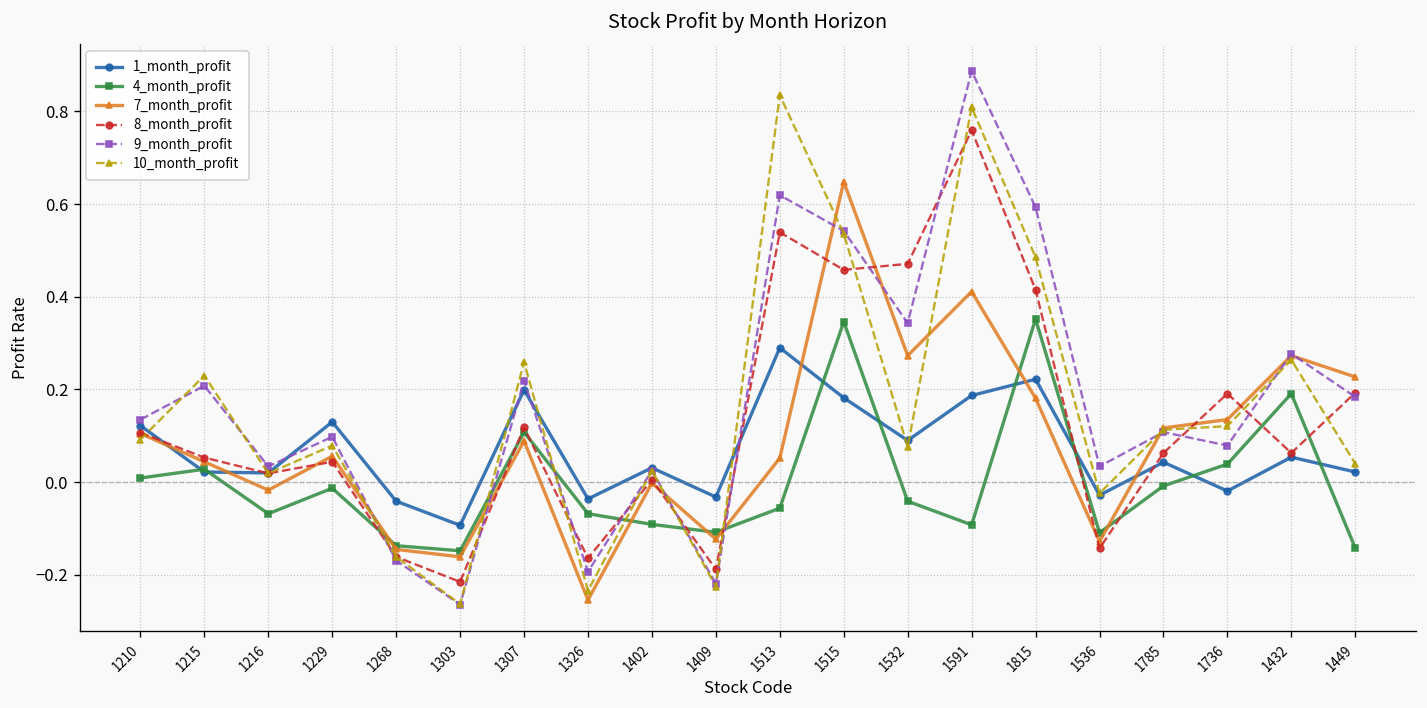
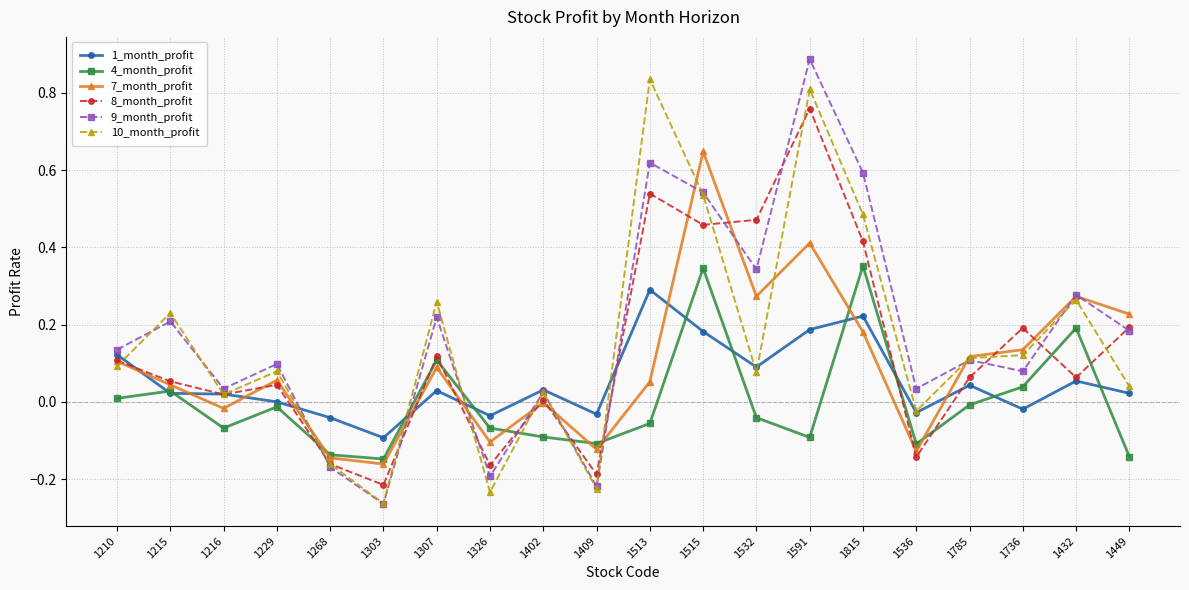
  {
    "1_month_profit": {
      "1210": 0.12,
-     "1229": 0.13,
+     "1229": 0.00,
      "1268": -0.04,
      "1303": -0.09,
-     "1307": 0.20,
+     "1307": 0.03,
      "1326": -0.04,
      "1409": -0.03,
      "1513": 0.29,
      "1515": 0.18,
      "1532": 0.09,
      "1591": 0.19,
      "1815": 0.22,
      "1785": 0.04,
      "1736": -0.02,
      "1432": 0.05,
      "1449": 0.02
    },
    "4_month_profit": {
      "1210": 0.01,
      "1216": -0.07,
      "1229": -0.01,
      "1268": -0.14,
      "1303": -0.15,
      "1307": 0.11,
      "1326": -0.07,
      "1402": -0.09,
      "1409": -0.11,
      "1513": -0.06,
      "1515": 0.35,
      "1532": -0.04,
      "1591": -0.09,
      "1815": 0.35,
      "1536": -0.11,
      "1785": -0.01,
      "1736": 0.04,
      "1432": 0.19,
      "1449": -0.14
    },
    "7_month_profit": {
      "1215": 0.04,
      "1216": -0.02,
      "1229": 0.06,
      "1268": -0.15,
      "1303": -0.16,
      "1307": 0.09,
-     "1326": -0.25,
+     "1326": -0.10,
      "1402": 0.00,
      "1409": -0.12,
      "1513": 0.05,
      "1515": 0.65,
      "1532": 0.27,
      "1591": 0.41,
      "1815": 0.18,
      "1536": -0.13,
      "1736": 0.14,
      "1449": 0.23
    },
    "8_month_profit": {
      "1215": 0.05,
      "1229": 0.04,
      "1303": -0.22,
      "1307": 0.12,
      "1326": -0.16,
      "1402": 0.01,
      "1409": -0.19,
      "1513": 0.54,
      "1515": 0.46,
      "1532": 0.47,
      "1591": 0.76,
      "1815": 0.42,
      "1536": -0.14,
      "1785": 0.06,
      "1736": 0.19,
      "1432": 0.06,
      "1449": 0.19
    },
    "9_month_profit": {
      "1210": 0.14,
      "1215": 0.21,
      "1216": 0.03,
      "1229": 0.10,
      "1268": -0.17,
      "1307": 0.22,
      "1326": -0.19,
      "1513": 0.62,
      "1532": 0.34,
      "1591": 0.89,
      "1815": 0.59,
      "1536": 0.03,
      "1736": 0.08,
      "1449": 0.18
    },
    "10_month_profit": {
      "1210": 0.09,
      "1215": 0.23,
      "1229": 0.08,
      "1307": 0.26,
      "1326": -0.23,
      "1513": 0.84,
      "1532": 0.08,
      "1591": 0.81,
      "1815": 0.49,
      "1736": 0.12,
      "1432": 0.26,
      "1449": 0.04
    }
  }
